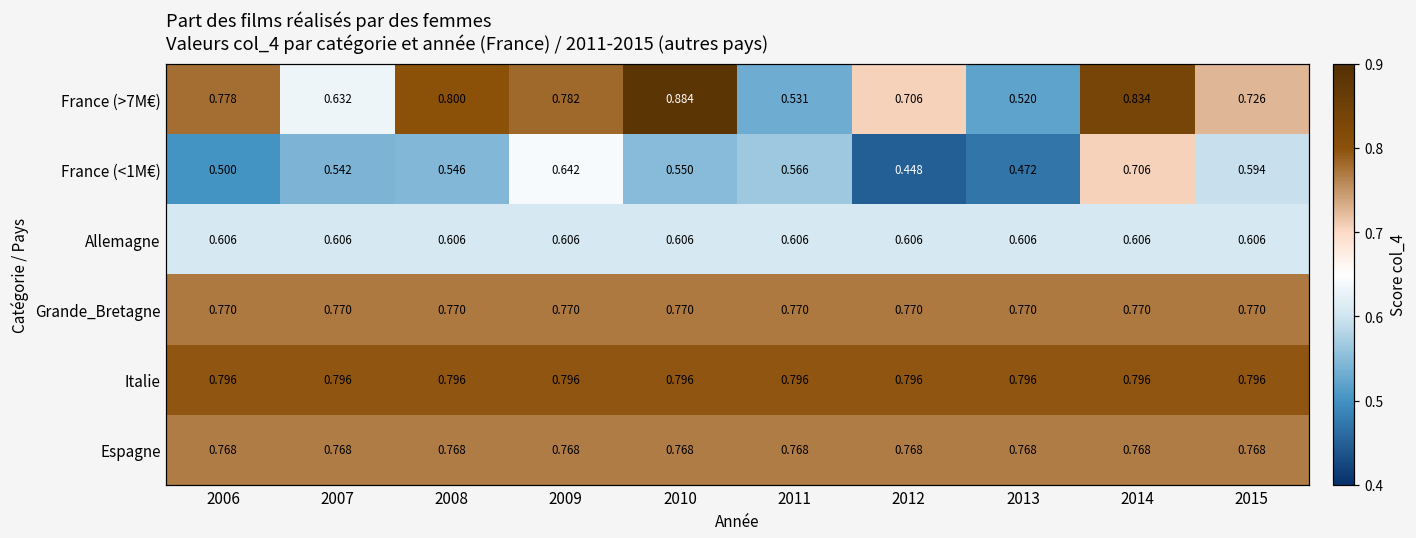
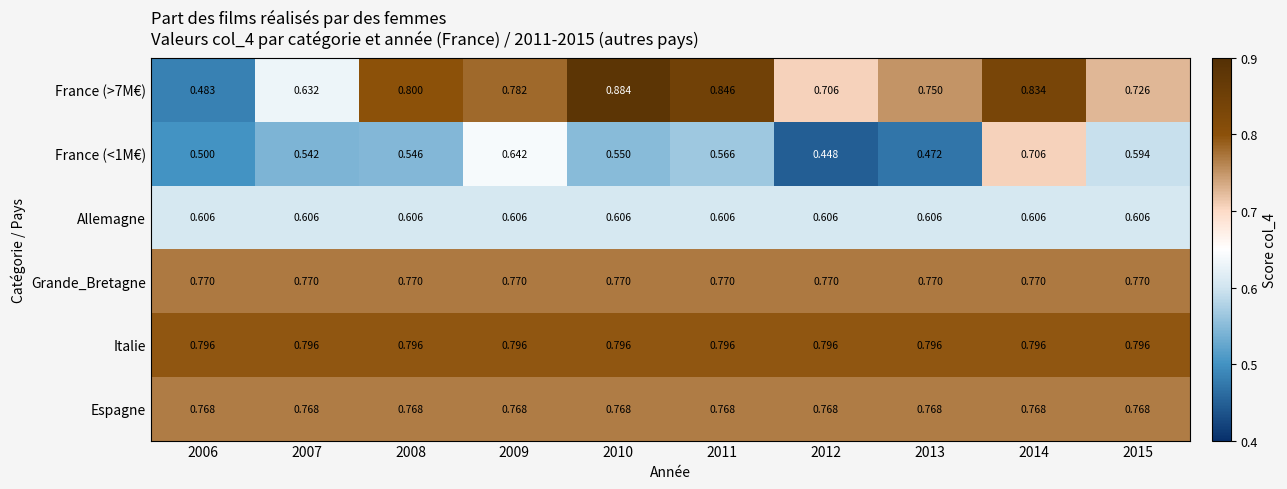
  {
    "France (>7M€)": {
-     "2006": 0.778,
+     "2006": 0.483,
      "2007": 0.632,
      "2008": 0.800,
      "2009": 0.782,
      "2010": 0.884,
-     "2011": 0.531,
+     "2011": 0.846,
      "2012": 0.706,
-     "2013": 0.520,
+     "2013": 0.750,
      "2014": 0.834,
      "2015": 0.726
    },
    "France (<1M€)": {
      "2006": 0.500,
      "2007": 0.542,
      "2008": 0.546,
      "2009": 0.642,
      "2010": 0.550,
      "2011": 0.566,
      "2012": 0.448,
      "2013": 0.472,
      "2014": 0.706,
      "2015": 0.594
    },
    "Allemagne": {
      "2006": 0.606,
      "2007": 0.606,
      "2008": 0.606,
      "2009": 0.606,
      "2010": 0.606,
      "2011": 0.606,
      "2012": 0.606,
      "2013": 0.606,
      "2014": 0.606,
      "2015": 0.606
    },
    "Grande_Bretagne": {
      "2006": 0.770,
      "2007": 0.770,
      "2008": 0.770,
      "2009": 0.770,
      "2010": 0.770,
      "2011": 0.770,
      "2012": 0.770,
      "2013": 0.770,
      "2014": 0.770,
      "2015": 0.770
    },
    "Italie": {
      "2006": 0.796,
      "2007": 0.796,
      "2008": 0.796,
      "2009": 0.796,
      "2010": 0.796,
      "2011": 0.796,
      "2012": 0.796,
      "2013": 0.796,
      "2014": 0.796,
      "2015": 0.796
    },
    "Espagne": {
      "2006": 0.768,
      "2007": 0.768,
      "2008": 0.768,
      "2009": 0.768,
      "2010": 0.768,
      "2011": 0.768,
      "2012": 0.768,
      "2013": 0.768,
      "2014": 0.768,
      "2015": 0.768
    }
  }
